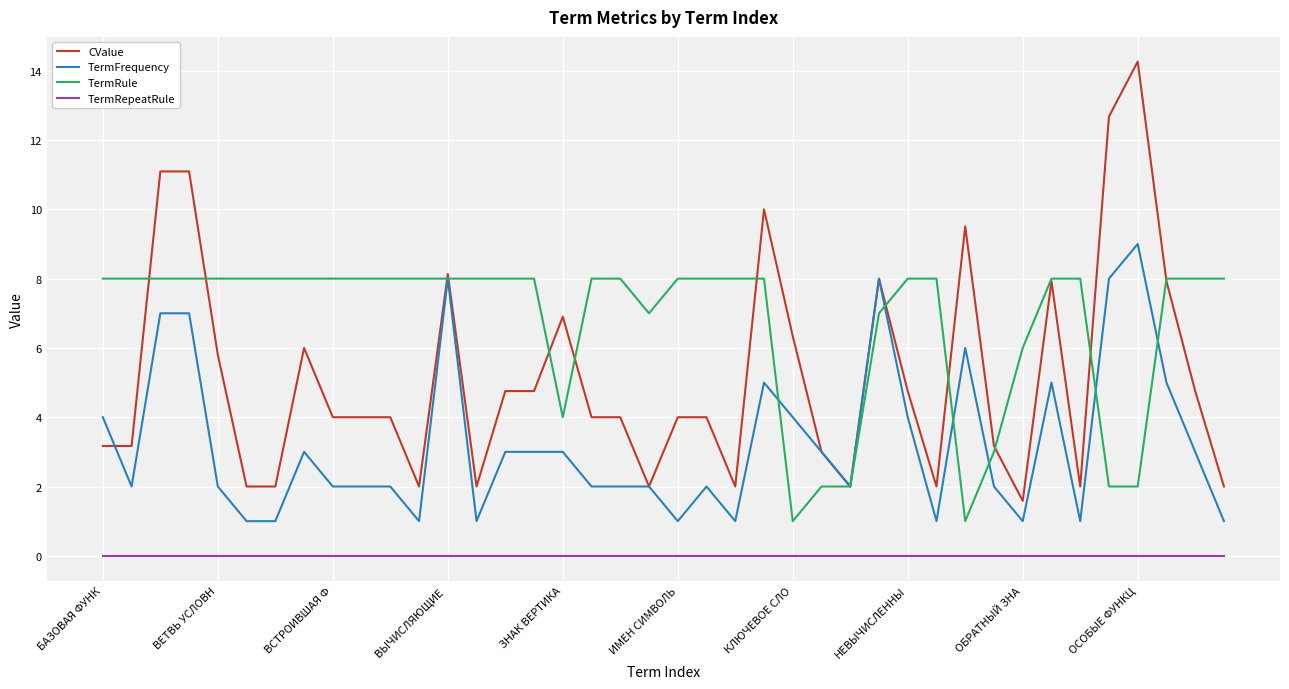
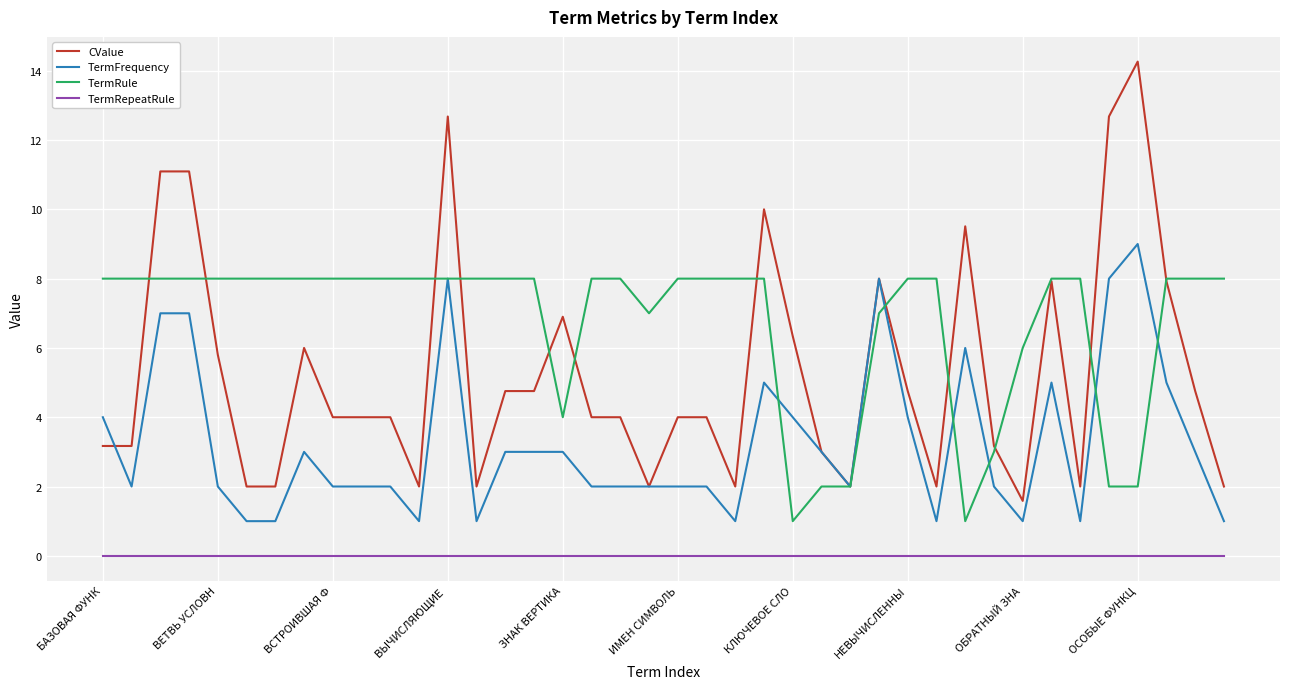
  {
    "CValue": {
      "БАЗОВАЯ ФУНК": 3.2,
      "ВЕТВЬ УСЛОВН": 5.8,
      "ВСТРОИВШАЯ Ф": 4.0,
-     "ВЫЧИСЛЯЮЩИЕ": 8.1,
+     "ВЫЧИСЛЯЮЩИЕ": 12.7,
      "ЗНАК ВЕРТИКА": 6.9,
      "ИМЕН СИМВОЛЬ": 4.0,
      "КЛЮЧЕВОЕ СЛО": 6.3,
      "НЕВЫЧИСЛЕННЫ": 4.8,
      "ОБРАТНЫЙ ЗНА": 1.6,
      "ОСОБЫЕ ФУНКЦ": 14.3
    },
    "TermFrequency": {
      "БАЗОВАЯ ФУНК": 4,
      "ВЕТВЬ УСЛОВН": 2,
      "ВСТРОИВШАЯ Ф": 2,
      "ЗНАК ВЕРТИКА": 3,
-     "ИМЕН СИМВОЛЬ": 1,
+     "ИМЕН СИМВОЛЬ": 2,
      "КЛЮЧЕВОЕ СЛО": 4,
      "НЕВЫЧИСЛЕННЫ": 4,
      "ОБРАТНЫЙ ЗНА": 1,
      "ОСОБЫЕ ФУНКЦ": 9
    },
    "TermRule": {
      "БАЗОВАЯ ФУНК": 8.0,
      "ВЕТВЬ УСЛОВН": 8.0,
      "ВСТРОИВШАЯ Ф": 8.0,
      "ЗНАК ВЕРТИКА": 4.0,
      "ИМЕН СИМВОЛЬ": 8.0,
      "КЛЮЧЕВОЕ СЛО": 1.0,
      "НЕВЫЧИСЛЕННЫ": 8.0,
      "ОБРАТНЫЙ ЗНА": 6.0,
      "ОСОБЫЕ ФУНКЦ": 2.0
    },
    "TermRepeatRule": {
      "БАЗОВАЯ ФУНК": 0.0,
      "ВЕТВЬ УСЛОВН": 0.0,
      "ВСТРОИВШАЯ Ф": 0.0,
      "ВЫЧИСЛЯЮЩИЕ": 0.0,
      "ЗНАК ВЕРТИКА": 0.0,
      "ИМЕН СИМВОЛЬ": 0.0,
      "КЛЮЧЕВОЕ СЛО": 0.0,
      "НЕВЫЧИСЛЕННЫ": 0.0,
      "ОБРАТНЫЙ ЗНА": 0.0,
      "ОСОБЫЕ ФУНКЦ": 0.0
    }
  }
